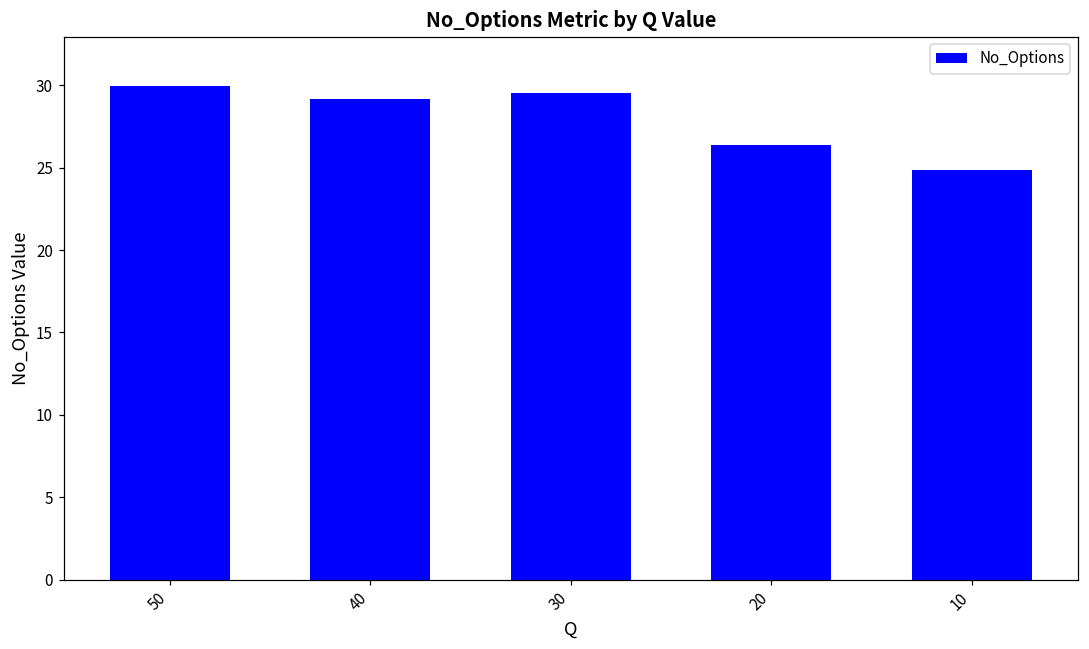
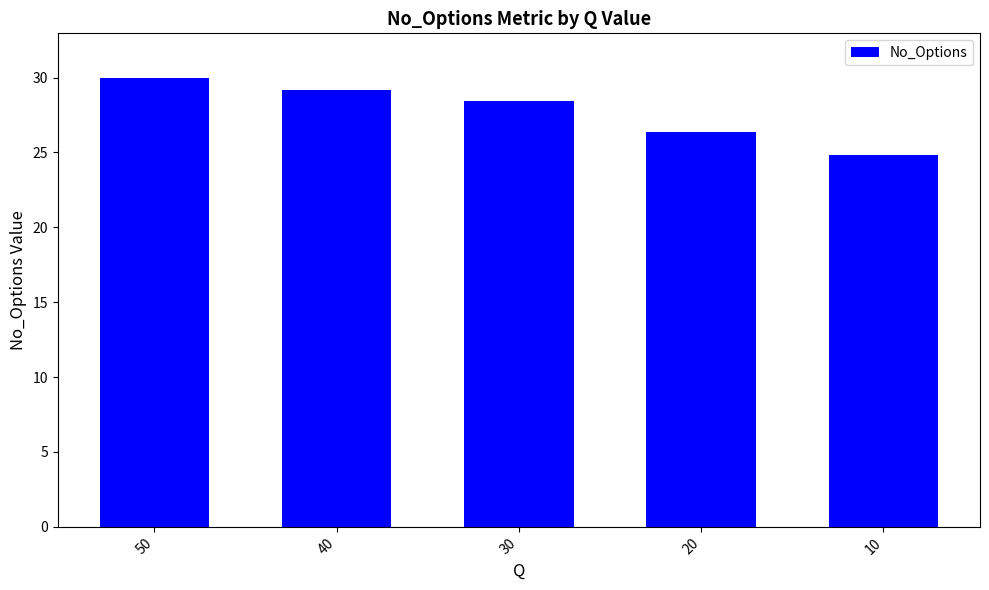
  {
    "50": 30.0,
    "40": 29.2,
-   "30": 29.5,
+   "30": 28.4,
    "20": 26.4,
    "10": 24.8
  }
